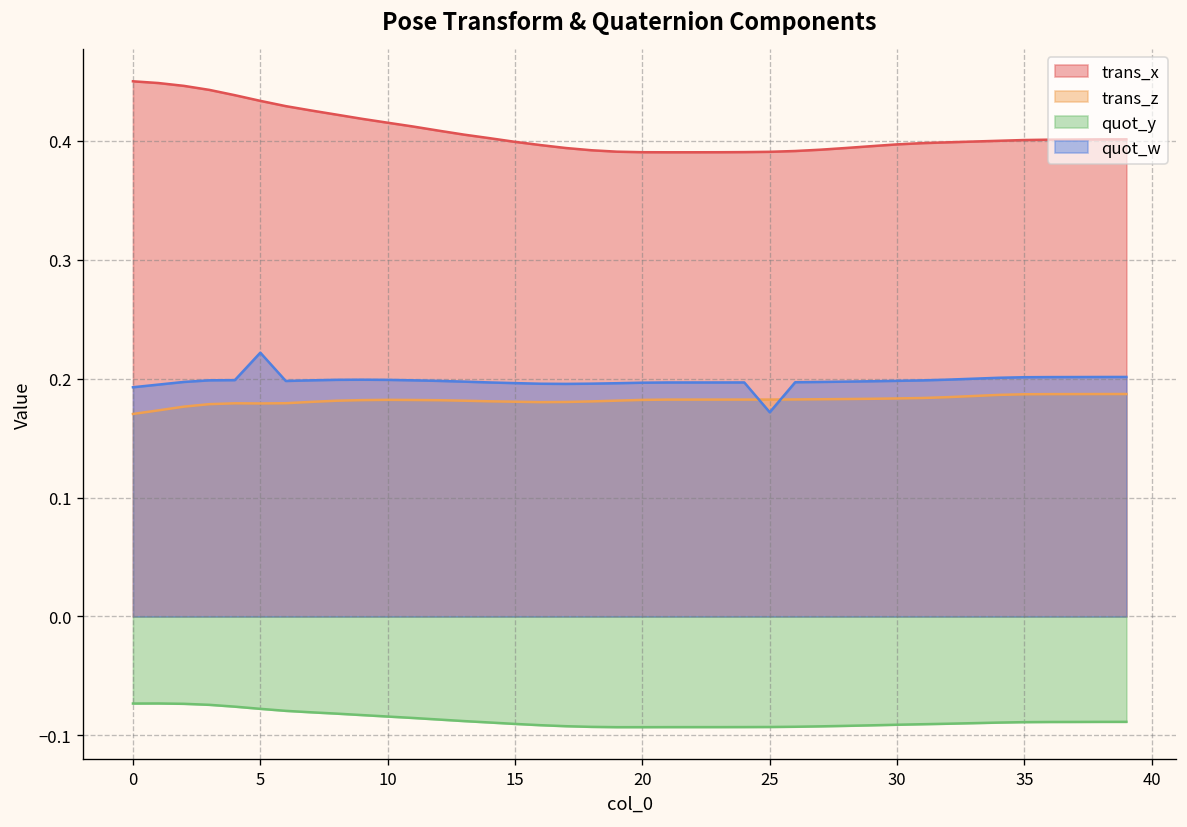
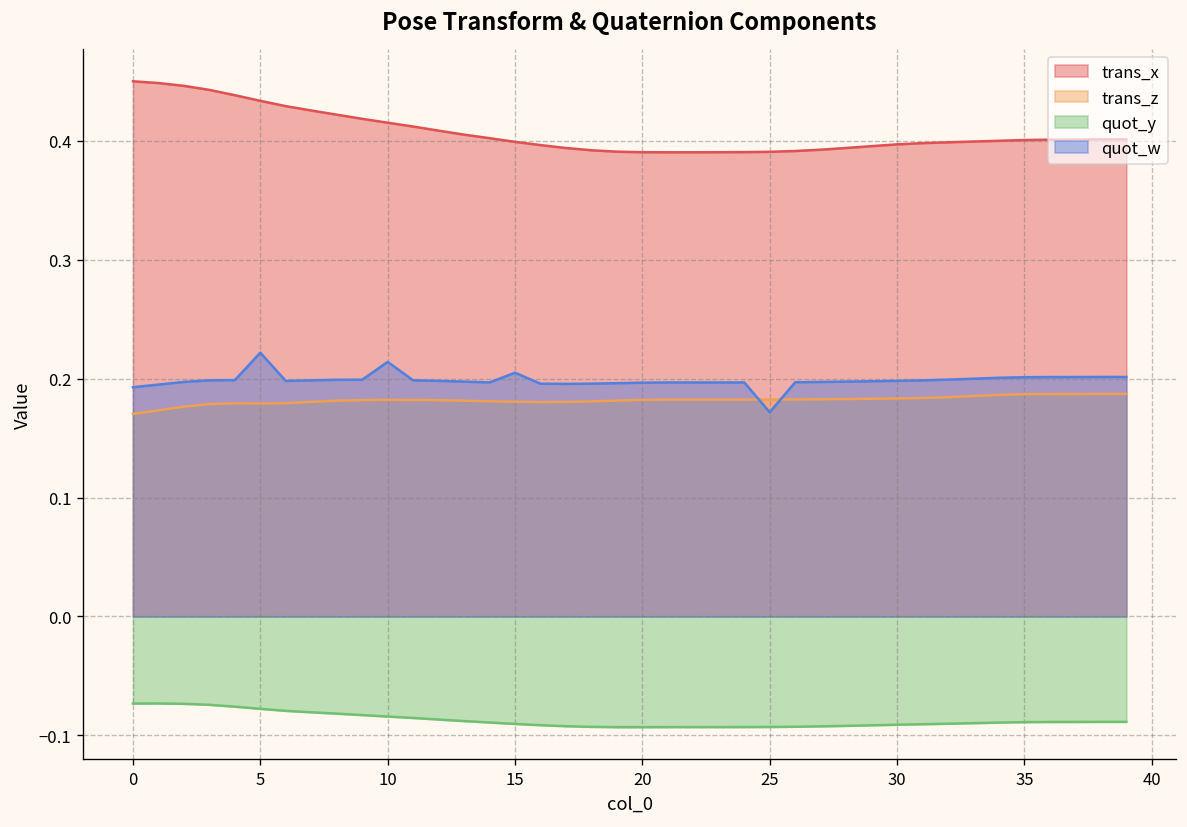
  {
    "quot_w": {
      "0": 0.19,
      "5": 0.22,
-     "10": 0.20,
-     "15": 0.196,
+     "10": 0.21,
+     "15": 0.205,
      "20": 0.20,
      "25": 0.17,
      "30": 0.20,
      "35": 0.20
    }
  }
